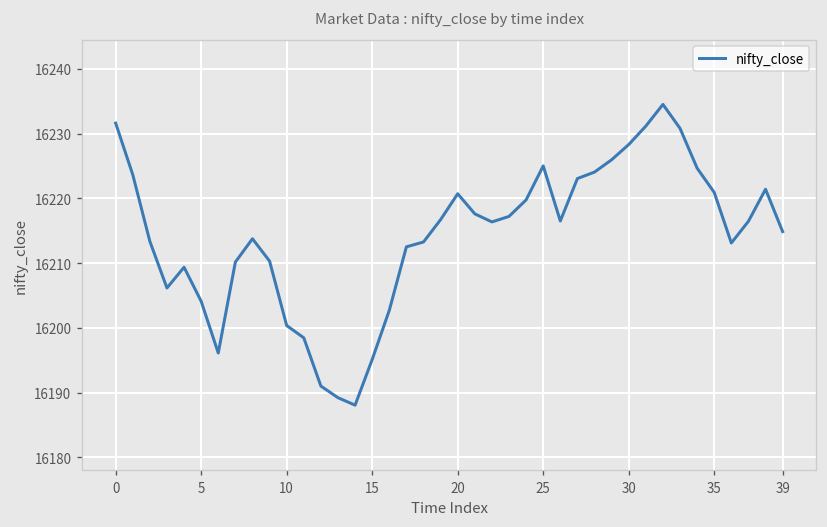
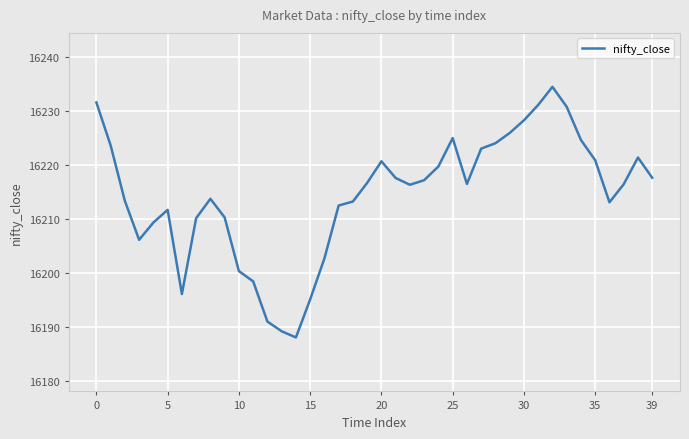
  {
    "0": 16232,
-   "5": 16204,
+   "5": 16212,
    "10": 16200,
    "15": 16195,
    "20": 16221,
    "25": 16225,
    "30": 16228,
    "35": 16221,
-   "39": 16215
+   "39": 16218
  }
